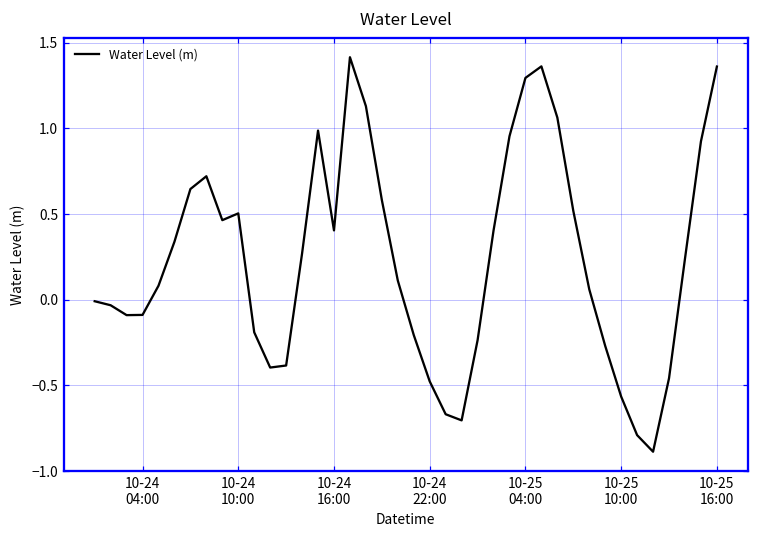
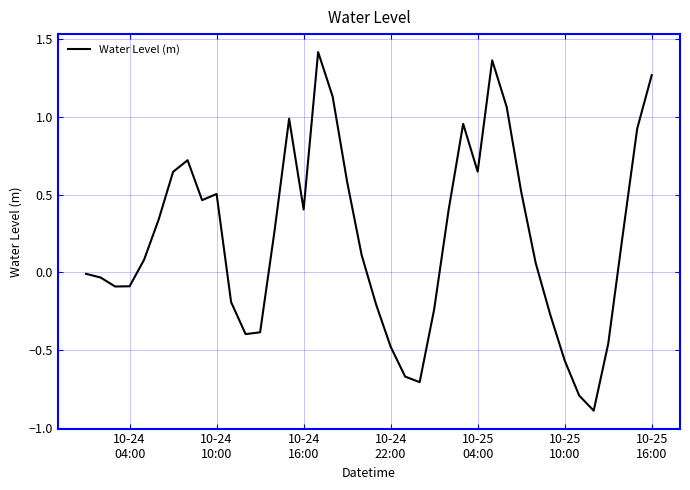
  {
    "10-24 04:00": -0.09,
    "10-24 10:00": 0.50,
    "10-24 16:00": 0.40,
    "10-24 22:00": -0.48,
-   "10-25 04:00": 1.29,
+   "10-25 04:00": 0.65,
    "10-25 10:00": -0.57,
-   "10-25 16:00": 1.36
+   "10-25 16:00": 1.27
  }
